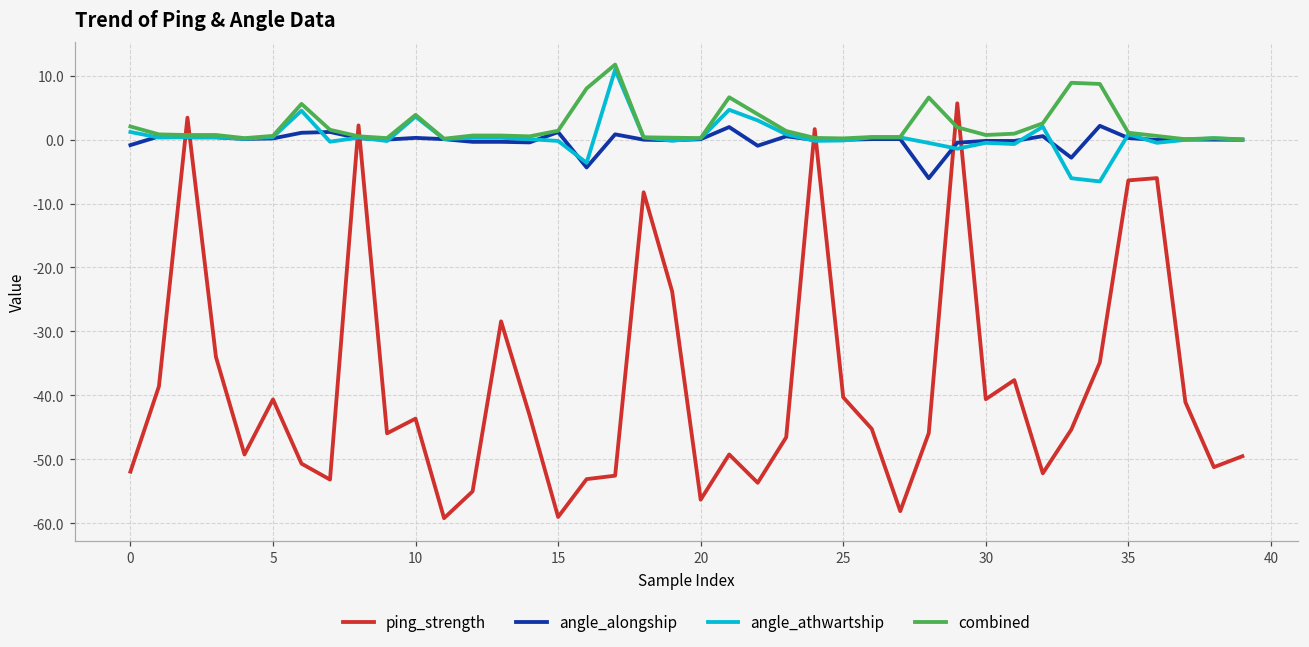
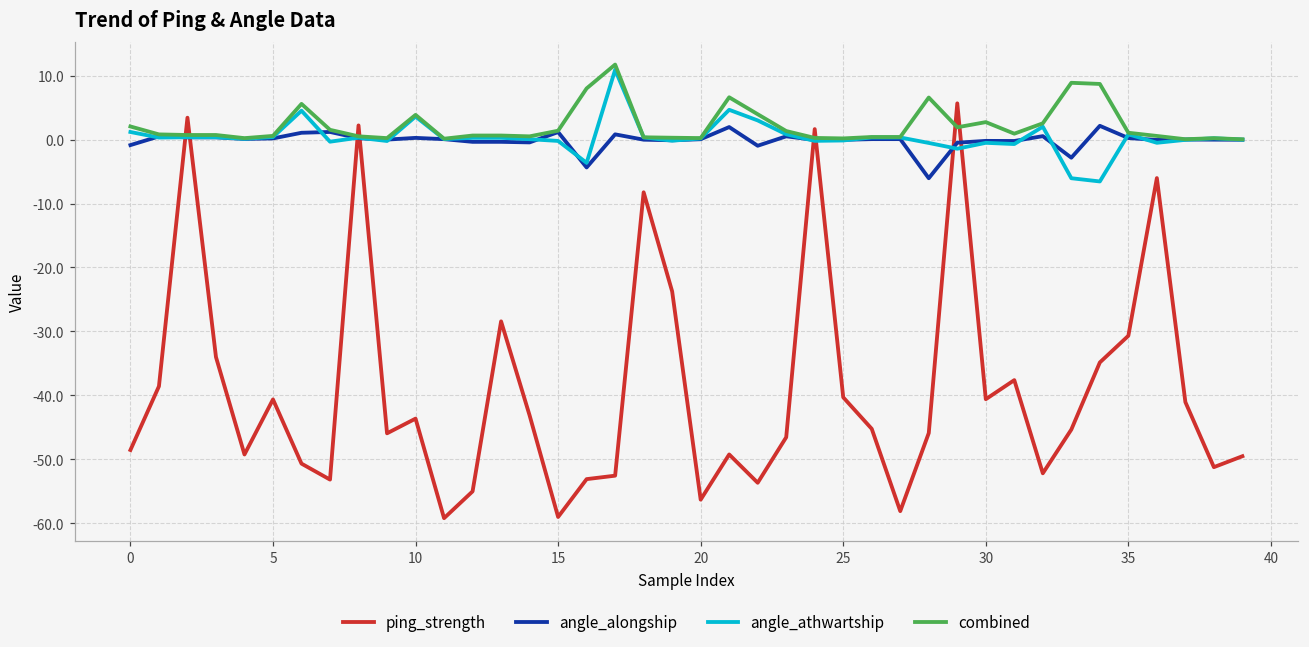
  {
    "ping_strength": {
-     "0": -52,
+     "0": -49,
      "5": -41,
      "10": -44,
      "15": -59,
      "20": -56,
      "25": -40,
      "30": -41,
-     "35": -6
+     "35": -31
    },
    "angle_alongship": {
      "0": -1,
      "10": 0,
      "35": 0
    },
    "angle_athwartship": {
      "0": 1,
      "15": 0
    },
    "combined": {
      "0": 2,
-     "30": 1
+     "30": 3
    }
  }
